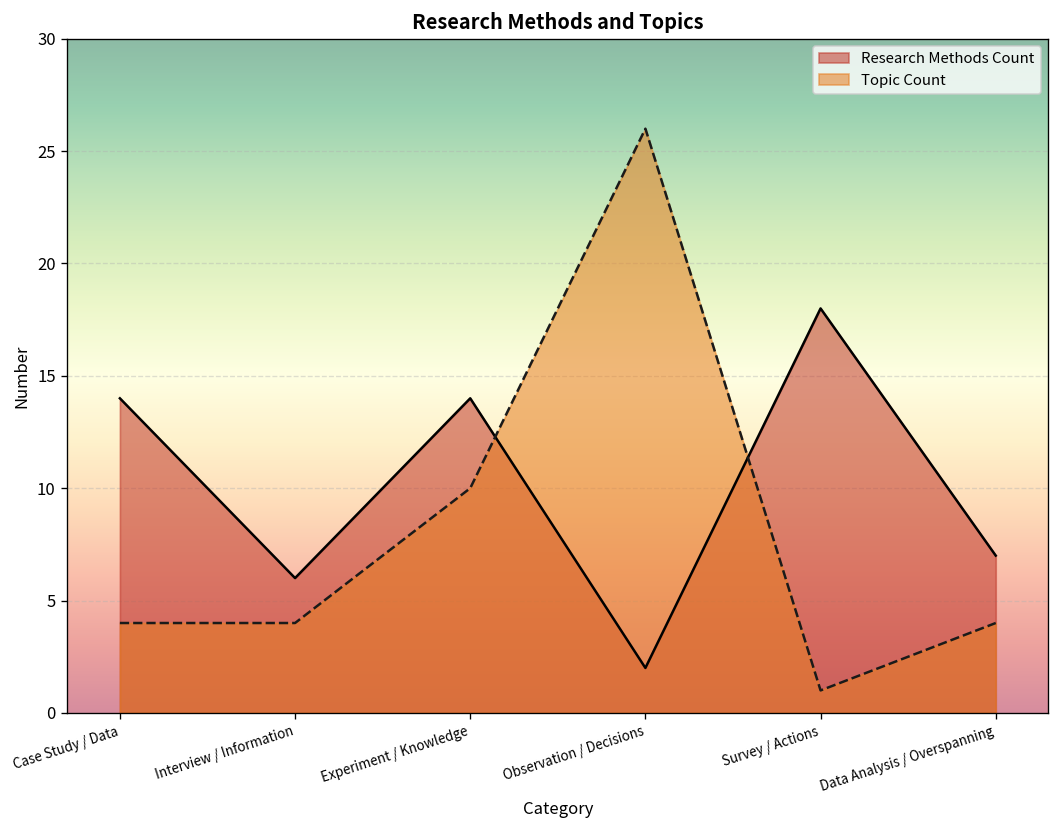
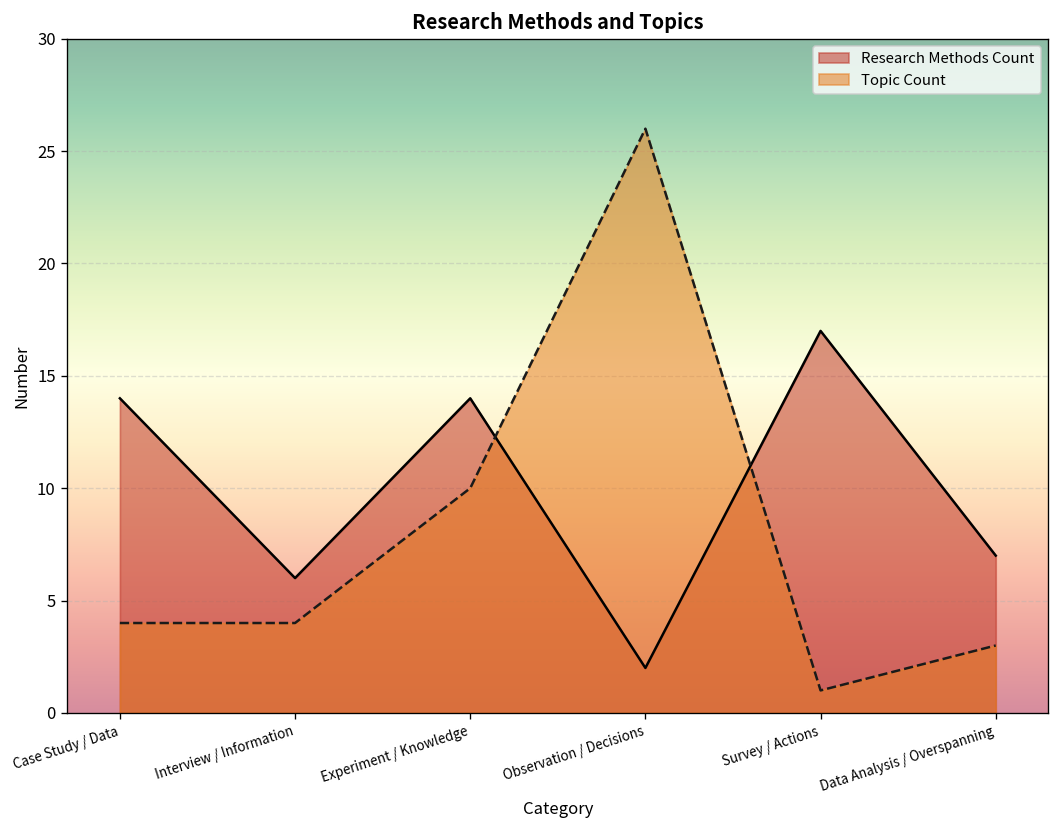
  {
    "Research Methods Count": {
      "Case Study / Data": 14,
      "Interview / Information": 6,
      "Experiment / Knowledge": 14,
      "Observation / Decisions": 2,
-     "Survey / Actions": 18,
+     "Survey / Actions": 17,
      "Data Analysis / Overspanning": 7
    },
    "Topic Count": {
      "Case Study / Data": 4,
      "Interview / Information": 4,
      "Experiment / Knowledge": 10,
      "Observation / Decisions": 26,
      "Survey / Actions": 1,
-     "Data Analysis / Overspanning": 4
+     "Data Analysis / Overspanning": 3
    }
  }
